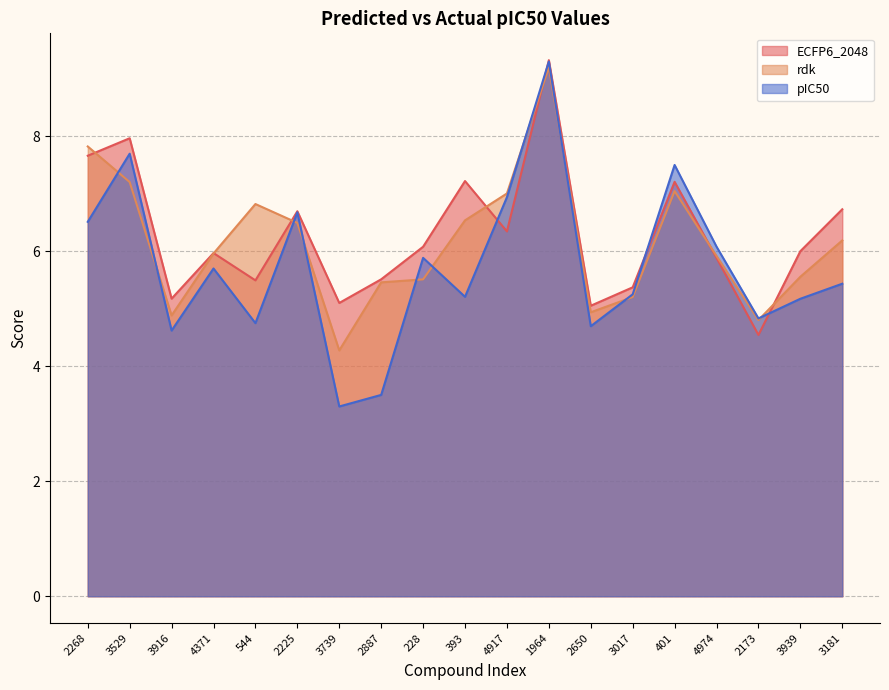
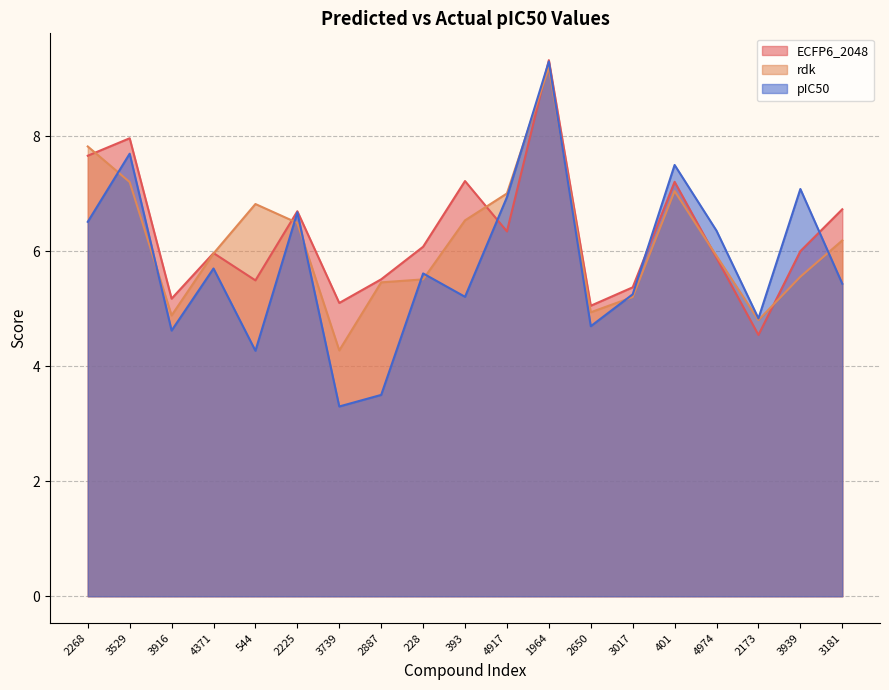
  {
    "pIC50": {
      "2268": 6.5,
      "3529": 7.7,
      "3916": 4.6,
      "4371": 5.7,
-     "544": 4.8,
+     "544": 4.3,
      "3739": 3.3,
      "2887": 3.5,
-     "228": 5.9,
+     "228": 5.6,
      "393": 5.2,
      "4917": 6.9,
      "2650": 4.7,
      "3017": 5.3,
      "401": 7.5,
-     "4974": 6.1,
-     "3939": 5.2,
+     "4974": 6.4,
+     "3939": 7.1,
      "3181": 5.4
    }
  }
